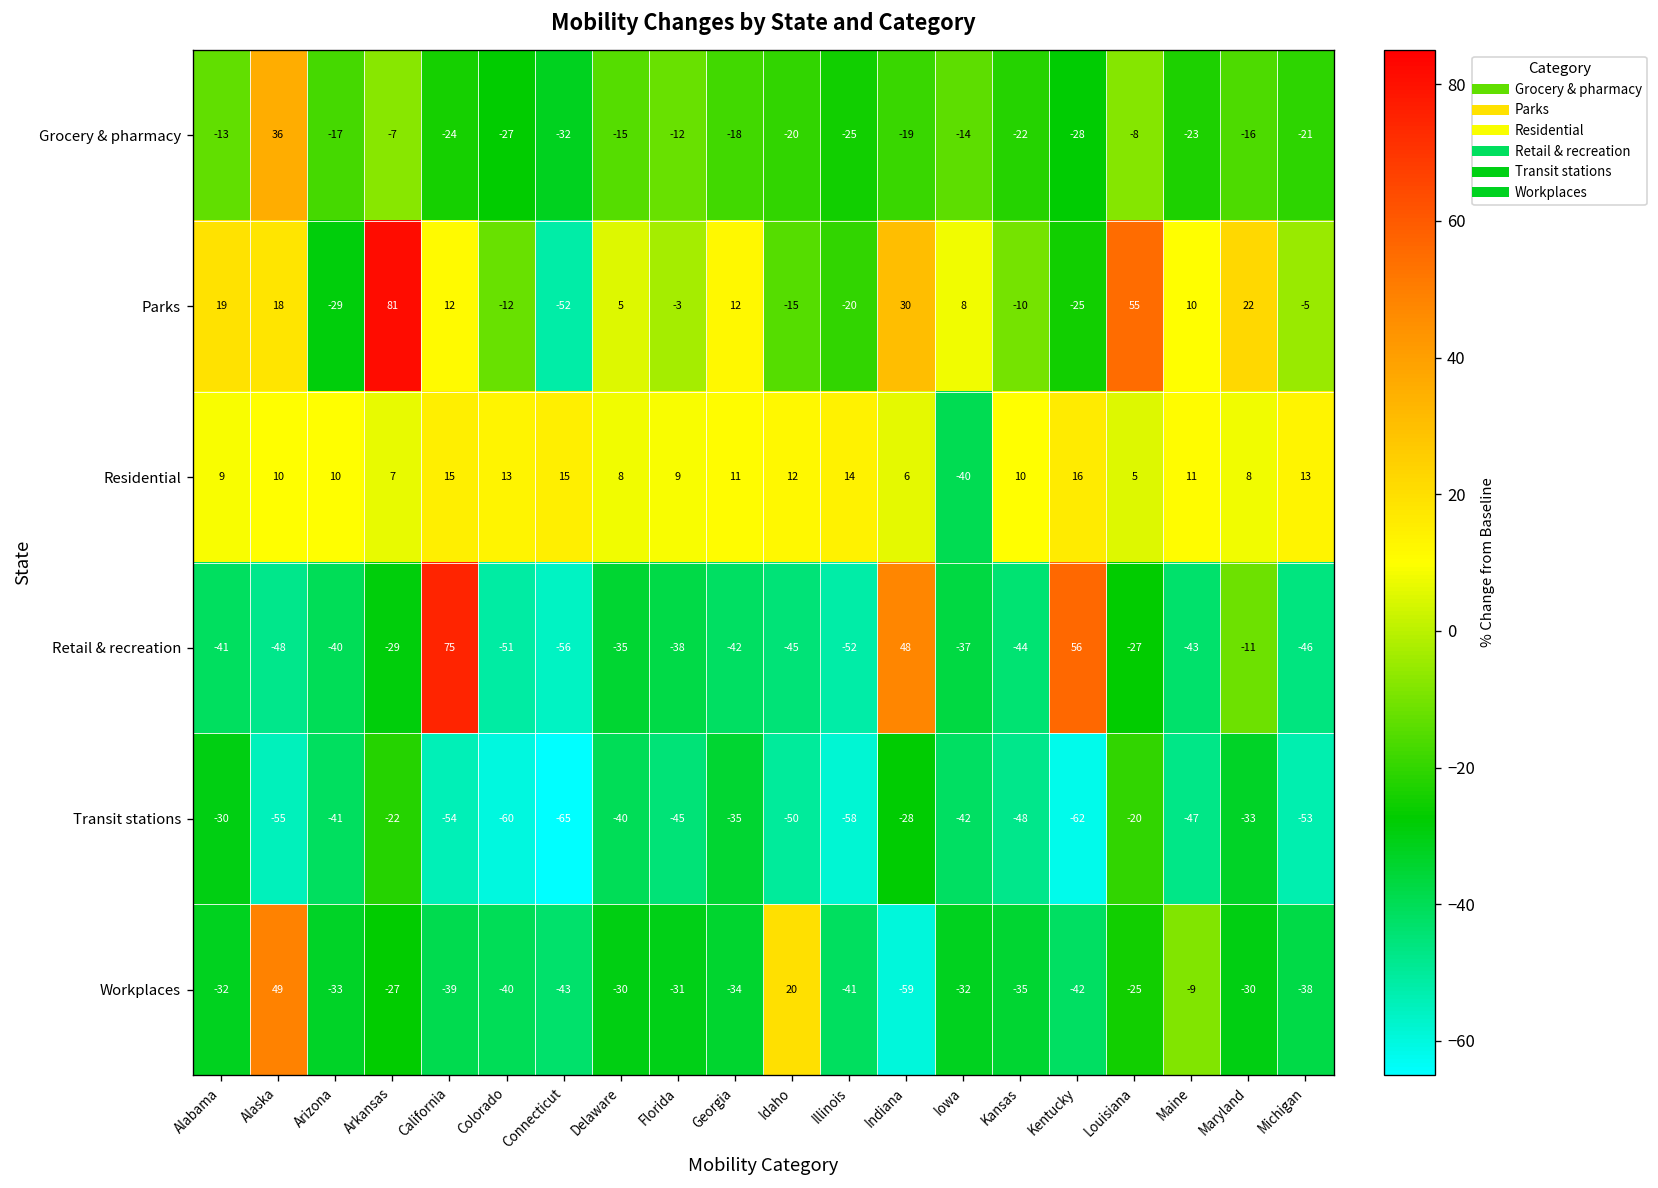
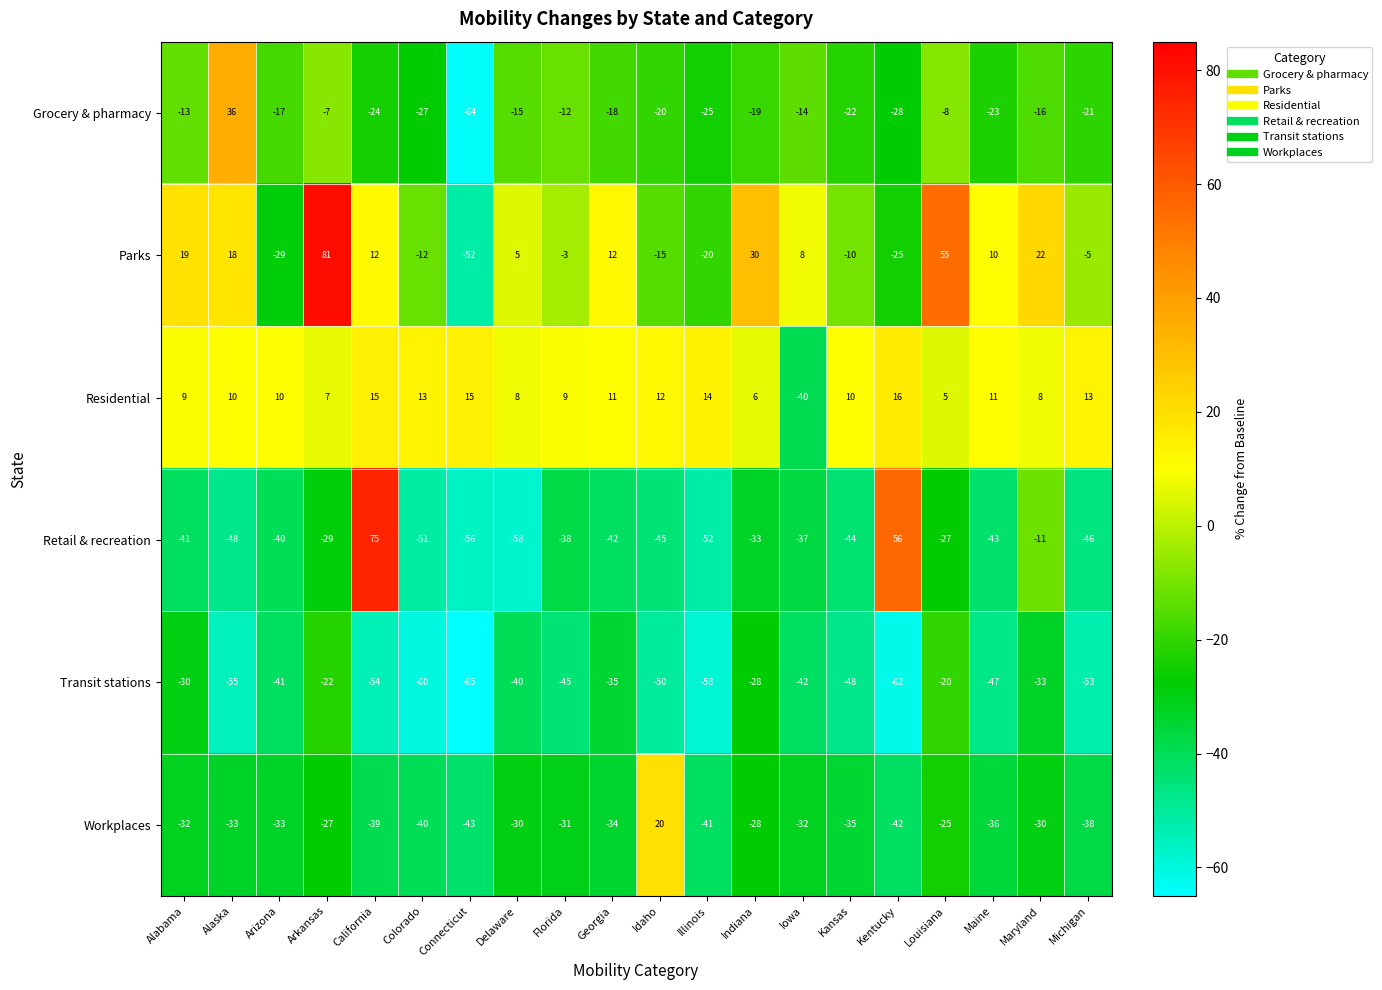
  {
    "Grocery & pharmacy": {
      "Alabama": -13,
      "Alaska": 36,
      "Arizona": -17,
      "Arkansas": -7,
      "California": -24,
      "Colorado": -27,
-     "Connecticut": -32,
+     "Connecticut": -64,
      "Delaware": -15,
      "Florida": -12,
      "Georgia": -18,
      "Idaho": -20,
      "Illinois": -25,
      "Indiana": -19,
      "Iowa": -14,
      "Kansas": -22,
      "Kentucky": -28,
      "Louisiana": -8,
      "Maine": -23,
      "Maryland": -16,
      "Michigan": -21
    },
    "Parks": {
      "Alabama": 19,
      "Alaska": 18,
      "Arizona": -29,
      "Arkansas": 81,
      "California": 12,
      "Colorado": -12,
      "Connecticut": -52,
      "Delaware": 5,
      "Florida": -3,
      "Georgia": 12,
      "Idaho": -15,
      "Illinois": -20,
      "Indiana": 30,
      "Iowa": 8,
      "Kansas": -10,
      "Kentucky": -25,
      "Louisiana": 55,
      "Maine": 10,
      "Maryland": 22,
      "Michigan": -5
    },
    "Residential": {
      "Alabama": 9,
      "Alaska": 10,
      "Arizona": 10,
      "Arkansas": 7,
      "California": 15,
      "Colorado": 13,
      "Connecticut": 15,
      "Delaware": 8,
      "Florida": 9,
      "Georgia": 11,
      "Idaho": 12,
      "Illinois": 14,
      "Indiana": 6,
      "Iowa": -40,
      "Kansas": 10,
      "Kentucky": 16,
      "Louisiana": 5,
      "Maine": 11,
      "Maryland": 8,
      "Michigan": 13
    },
    "Retail & recreation": {
      "Alabama": -41,
      "Alaska": -48,
      "Arizona": -40,
      "Arkansas": -29,
      "California": 75,
      "Colorado": -51,
      "Connecticut": -56,
-     "Delaware": -35,
+     "Delaware": -58,
      "Florida": -38,
      "Georgia": -42,
      "Idaho": -45,
      "Illinois": -52,
-     "Indiana": 48,
+     "Indiana": -33,
      "Iowa": -37,
      "Kansas": -44,
      "Kentucky": 56,
      "Louisiana": -27,
      "Maine": -43,
      "Maryland": -11,
      "Michigan": -46
    },
    "Transit stations": {
      "Alabama": -30,
      "Alaska": -55,
      "Arizona": -41,
      "Arkansas": -22,
      "California": -54,
      "Colorado": -60,
      "Connecticut": -65,
      "Delaware": -40,
      "Florida": -45,
      "Georgia": -35,
      "Idaho": -50,
      "Illinois": -58,
      "Indiana": -28,
      "Iowa": -42,
      "Kansas": -48,
      "Kentucky": -62,
      "Louisiana": -20,
      "Maine": -47,
      "Maryland": -33,
      "Michigan": -53
    },
    "Workplaces": {
      "Alabama": -32,
-     "Alaska": 49,
+     "Alaska": -33,
      "Arizona": -33,
      "Arkansas": -27,
      "California": -39,
      "Colorado": -40,
      "Connecticut": -43,
      "Delaware": -30,
      "Florida": -31,
      "Georgia": -34,
      "Idaho": 20,
      "Illinois": -41,
-     "Indiana": -59,
+     "Indiana": -28,
      "Iowa": -32,
      "Kansas": -35,
      "Kentucky": -42,
      "Louisiana": -25,
-     "Maine": -9,
+     "Maine": -36,
      "Maryland": -30,
      "Michigan": -38
    }
  }
